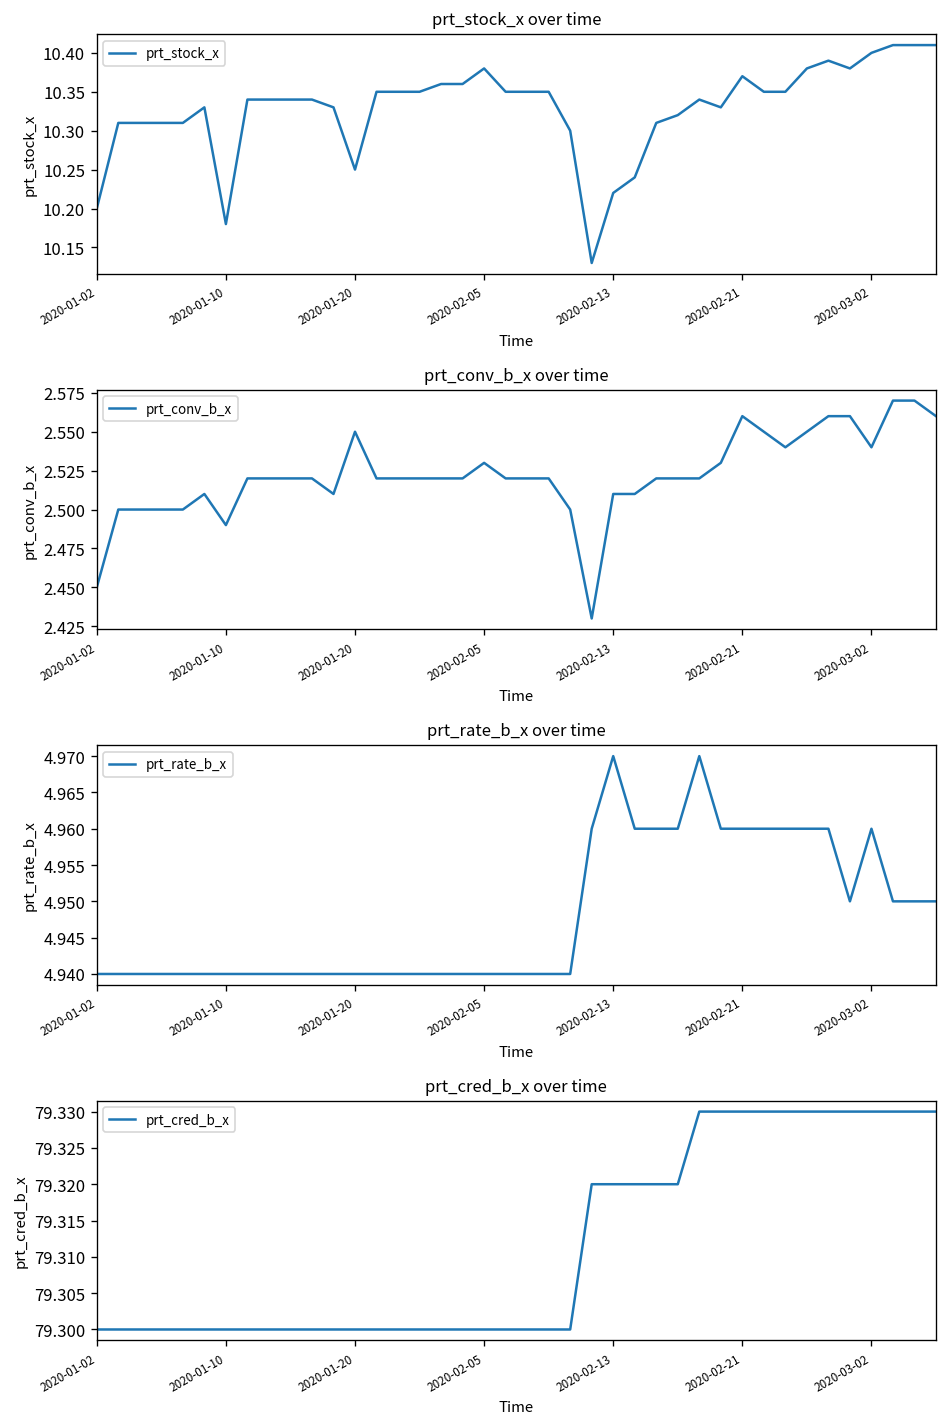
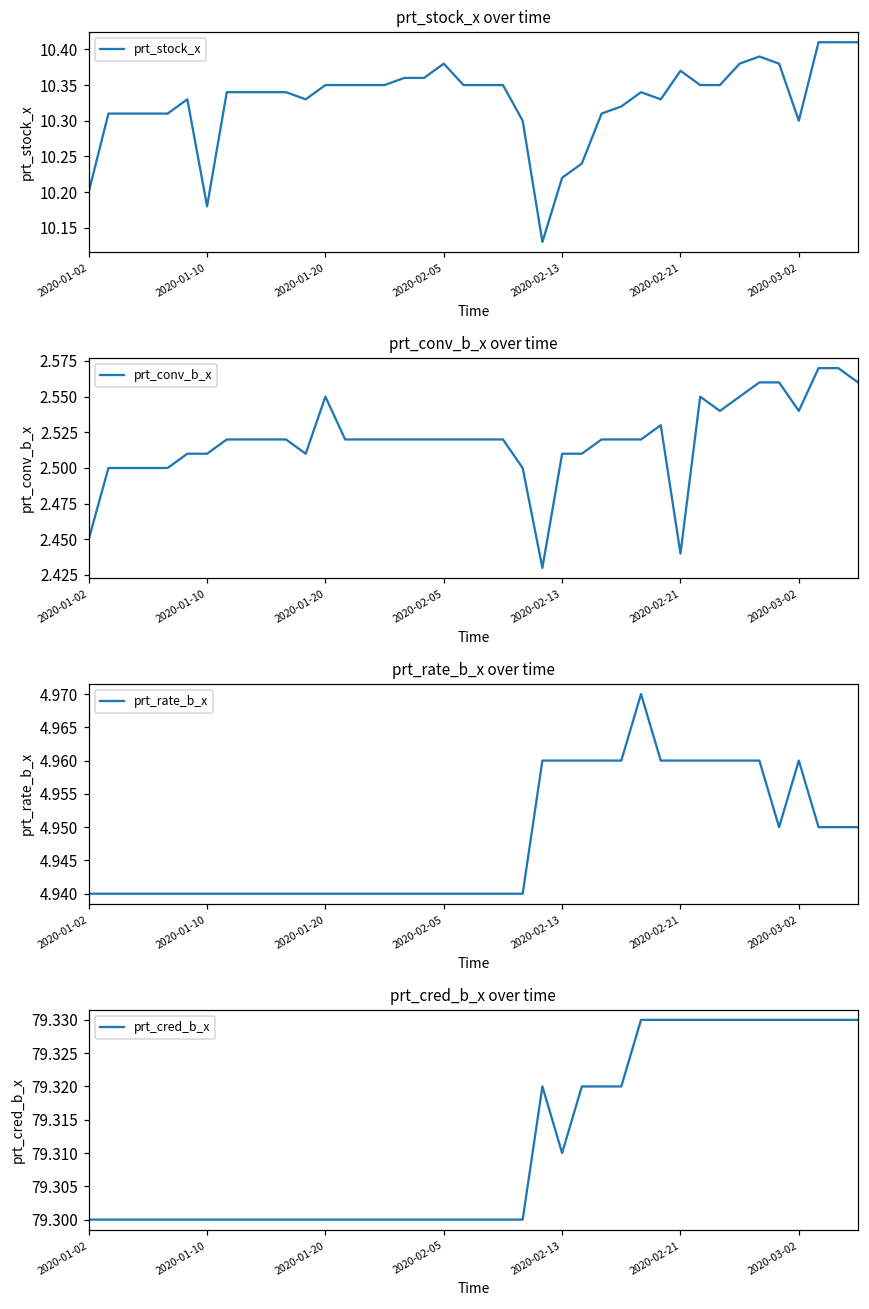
  {
    "prt_stock_x over time": {
      "2020-01-02": 10.20,
      "2020-01-10": 10.18,
-     "2020-01-20": 10.25,
+     "2020-01-20": 10.35,
      "2020-02-05": 10.38,
      "2020-02-13": 10.22,
      "2020-02-21": 10.37,
-     "2020-03-02": 10.4
+     "2020-03-02": 10.3
    },
    "prt_conv_b_x over time": {
      "2020-01-02": 2.45,
-     "2020-01-10": 2.49,
+     "2020-01-10": 2.51,
      "2020-01-20": 2.55,
-     "2020-02-05": 2.53,
+     "2020-02-05": 2.52,
      "2020-02-13": 2.51,
-     "2020-02-21": 2.56,
+     "2020-02-21": 2.44,
      "2020-03-02": 2.54
    },
    "prt_rate_b_x over time": {
      "2020-01-02": 4.94,
      "2020-01-10": 4.94,
      "2020-01-20": 4.94,
      "2020-02-05": 4.94,
-     "2020-02-13": 4.97,
+     "2020-02-13": 4.96,
      "2020-02-21": 4.96,
      "2020-03-02": 4.96
    },
    "prt_cred_b_x over time": {
      "2020-01-02": 79.30,
      "2020-01-10": 79.30,
      "2020-01-20": 79.30,
      "2020-02-05": 79.30,
-     "2020-02-13": 79.32,
+     "2020-02-13": 79.31,
      "2020-02-21": 79.33,
      "2020-03-02": 79.33
    }
  }
